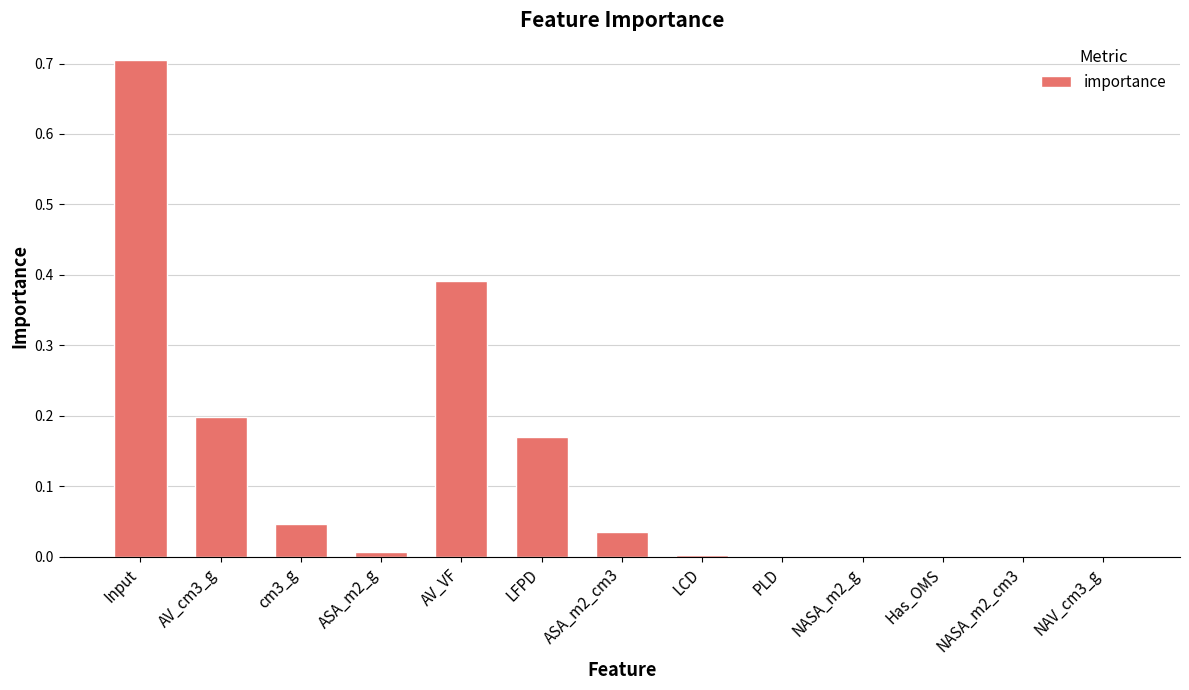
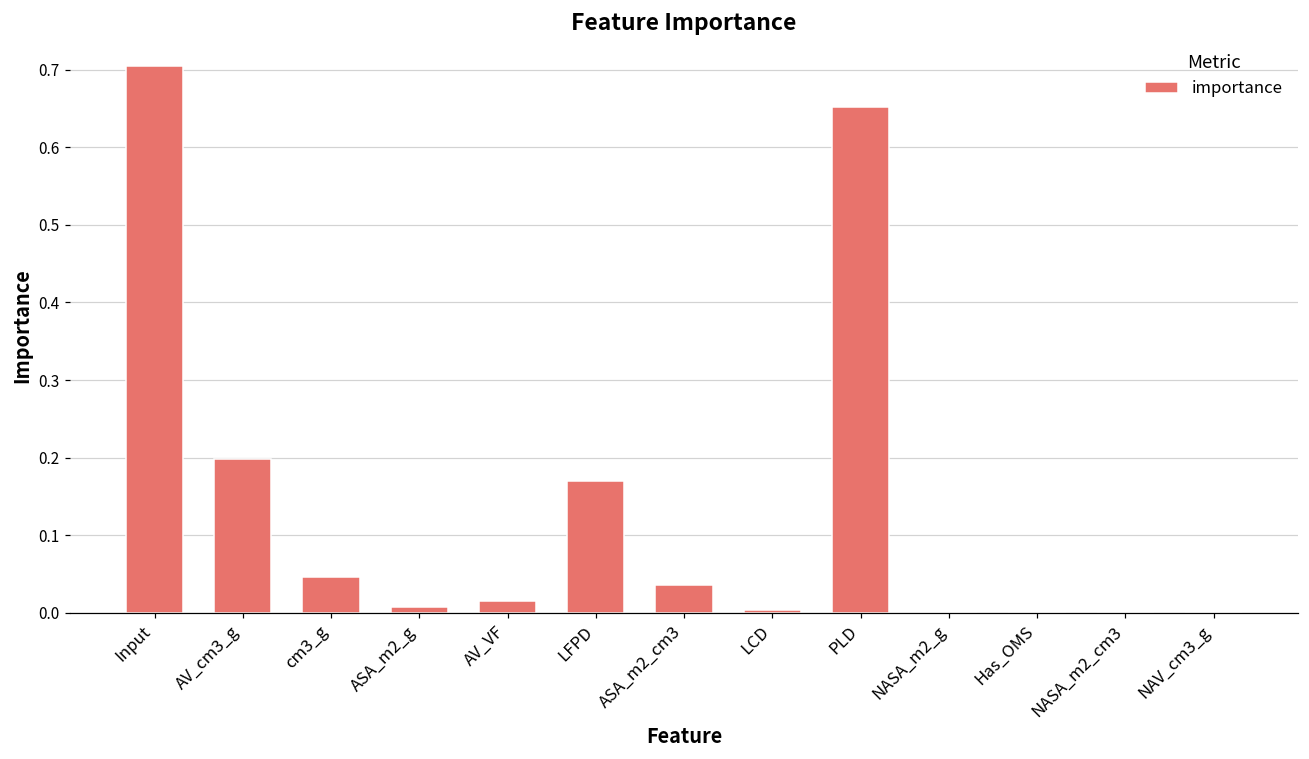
  {
    "Input": 0.70,
    "AV_cm3_g": 0.20,
    "cm3_g": 0.05,
    "ASA_m2_g": 0.01,
-   "AV_VF": 0.39,
+   "AV_VF": 0.01,
    "LFPD": 0.17,
    "ASA_m2_cm3": 0.04,
-   "PLD": 0.00
+   "PLD": 0.65
  }
